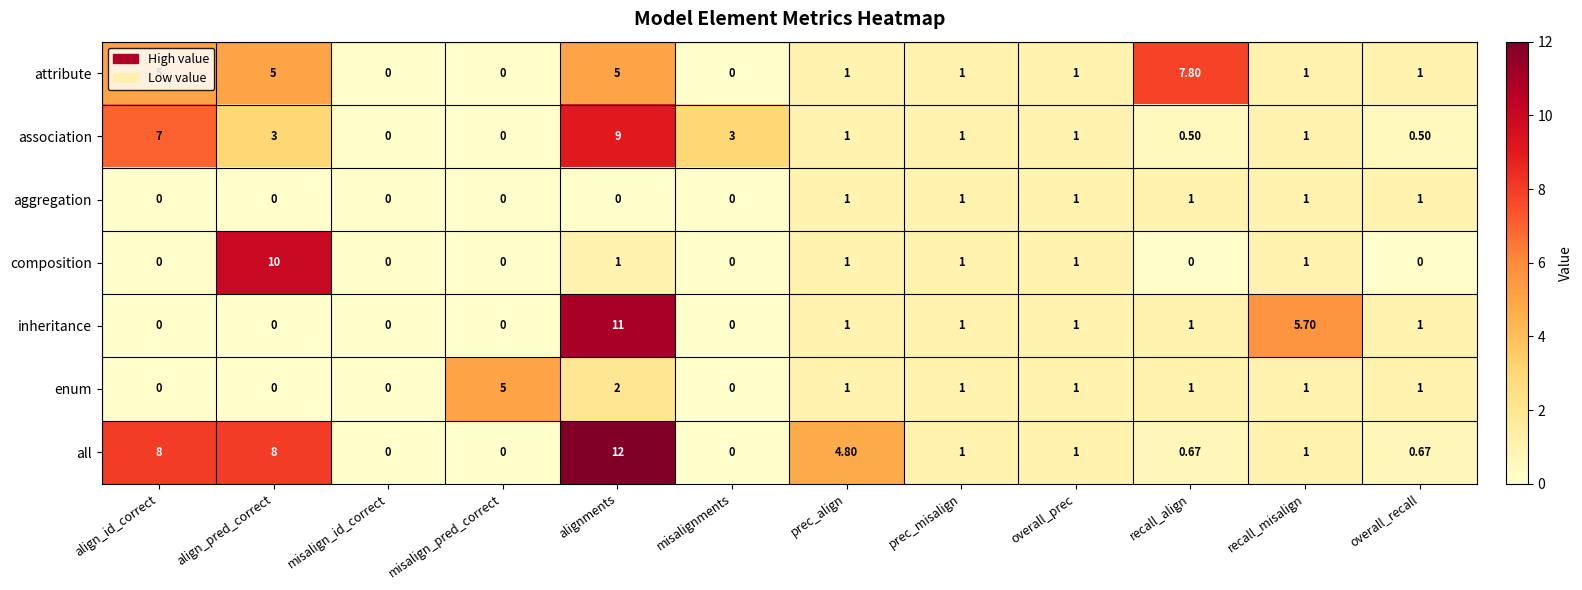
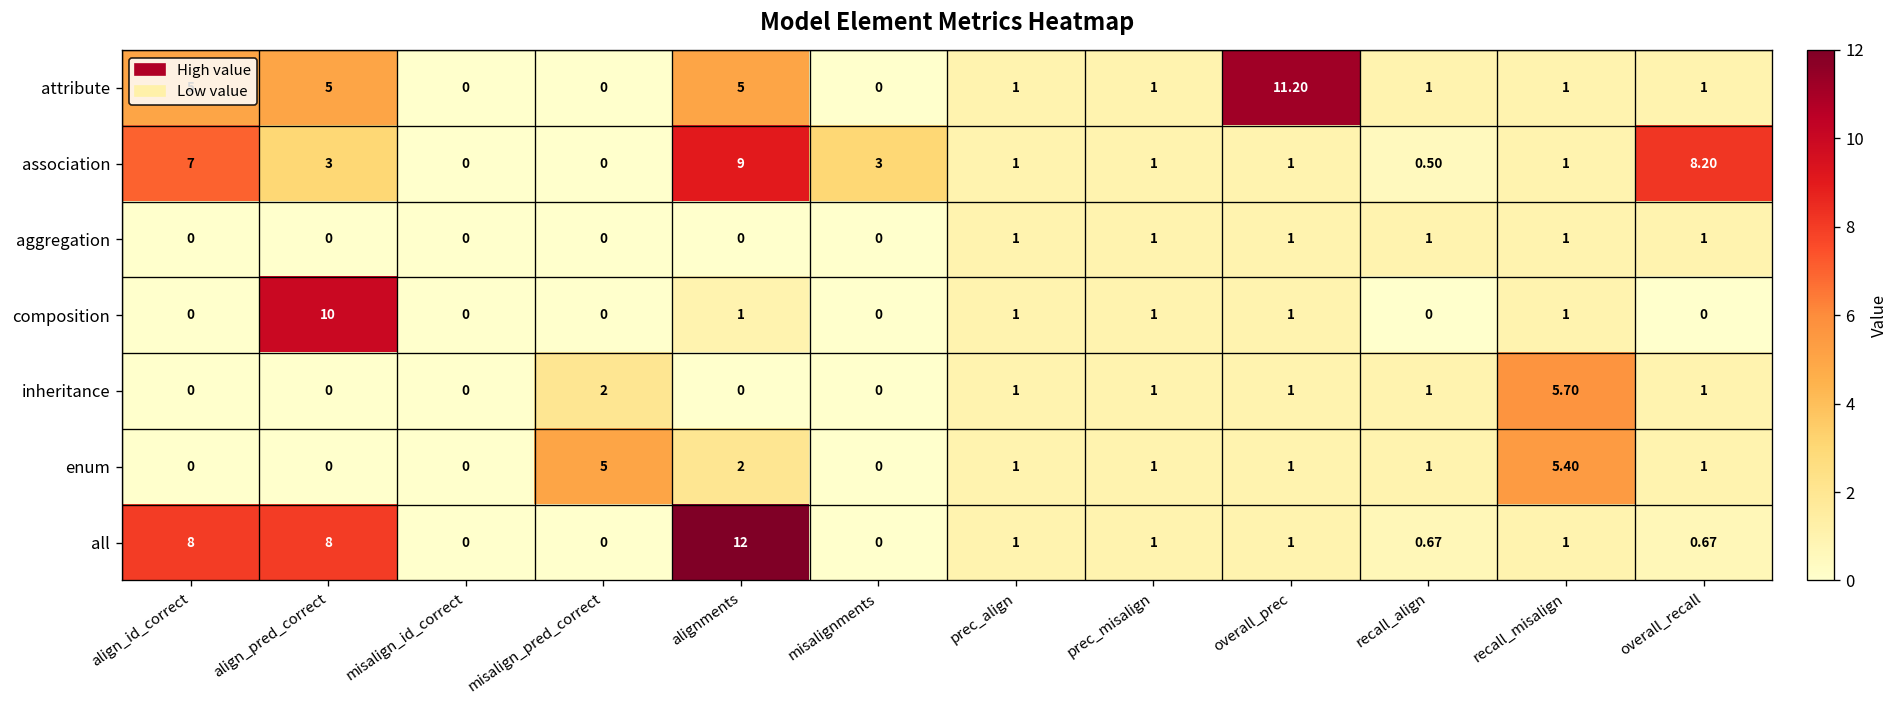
  {
    "attribute": {
      "align_pred_correct": 5,
      "misalign_id_correct": 0,
      "misalign_pred_correct": 0,
      "alignments": 5,
      "misalignments": 0,
      "prec_align": 1,
      "prec_misalign": 1,
-     "overall_prec": 1,
-     "recall_align": 7.80,
+     "overall_prec": 11.20,
+     "recall_align": 1,
      "recall_misalign": 1,
      "overall_recall": 1
    },
    "association": {
      "align_id_correct": 7,
      "align_pred_correct": 3,
      "misalign_id_correct": 0,
      "misalign_pred_correct": 0,
      "alignments": 9,
      "misalignments": 3,
      "prec_align": 1,
      "prec_misalign": 1,
      "overall_prec": 1,
      "recall_align": 0.50,
      "recall_misalign": 1,
-     "overall_recall": 0.50
+     "overall_recall": 8.20
    },
    "aggregation": {
      "align_id_correct": 0,
      "align_pred_correct": 0,
      "misalign_id_correct": 0,
      "misalign_pred_correct": 0,
      "alignments": 0,
      "misalignments": 0,
      "prec_align": 1,
      "prec_misalign": 1,
      "overall_prec": 1,
      "recall_align": 1,
      "recall_misalign": 1,
      "overall_recall": 1
    },
    "composition": {
      "align_id_correct": 0,
      "align_pred_correct": 10,
      "misalign_id_correct": 0,
      "misalign_pred_correct": 0,
      "alignments": 1,
      "misalignments": 0,
      "prec_align": 1,
      "prec_misalign": 1,
      "overall_prec": 1,
      "recall_align": 0,
      "recall_misalign": 1,
      "overall_recall": 0
    },
    "inheritance": {
      "align_id_correct": 0,
      "align_pred_correct": 0,
      "misalign_id_correct": 0,
-     "misalign_pred_correct": 0,
-     "alignments": 11,
+     "misalign_pred_correct": 2,
+     "alignments": 0,
      "misalignments": 0,
      "prec_align": 1,
      "prec_misalign": 1,
      "overall_prec": 1,
      "recall_align": 1,
      "recall_misalign": 5.70,
      "overall_recall": 1
    },
    "enum": {
      "align_id_correct": 0,
      "align_pred_correct": 0,
      "misalign_id_correct": 0,
      "misalign_pred_correct": 5,
      "alignments": 2,
      "misalignments": 0,
      "prec_align": 1,
      "prec_misalign": 1,
      "overall_prec": 1,
      "recall_align": 1,
-     "recall_misalign": 1,
+     "recall_misalign": 5.40,
      "overall_recall": 1
    },
    "all": {
      "align_id_correct": 8,
      "align_pred_correct": 8,
      "misalign_id_correct": 0,
      "misalign_pred_correct": 0,
      "alignments": 12,
      "misalignments": 0,
-     "prec_align": 4.80,
+     "prec_align": 1,
      "prec_misalign": 1,
      "overall_prec": 1,
      "recall_align": 0.67,
      "recall_misalign": 1,
      "overall_recall": 0.67
    }
  }
